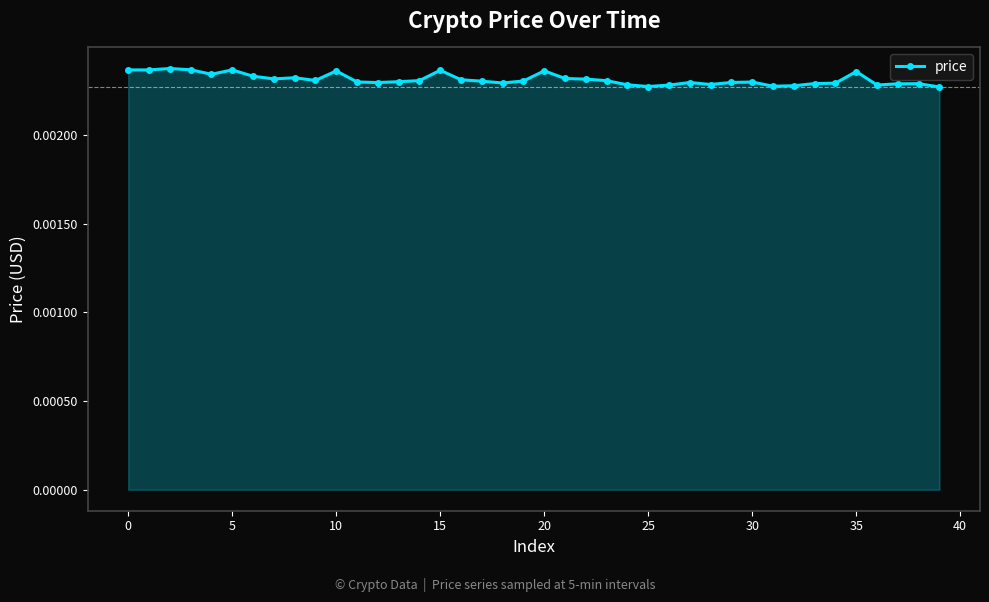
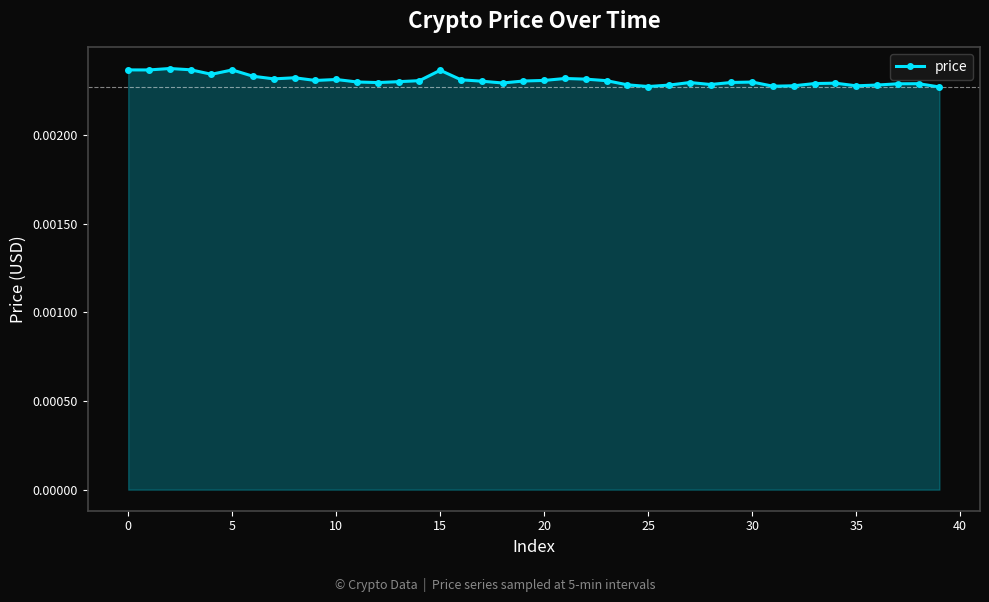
  {
    "0": 0.00237,
    "5": 0.00237,
-   "10": 0.00236,
+   "10": 0.00231,
    "15": 0.00237,
-   "20": 0.00236,
+   "20": 0.00231,
    "25": 0.00227,
    "30": 0.00230,
-   "35": 0.00236
+   "35": 0.00228
  }
